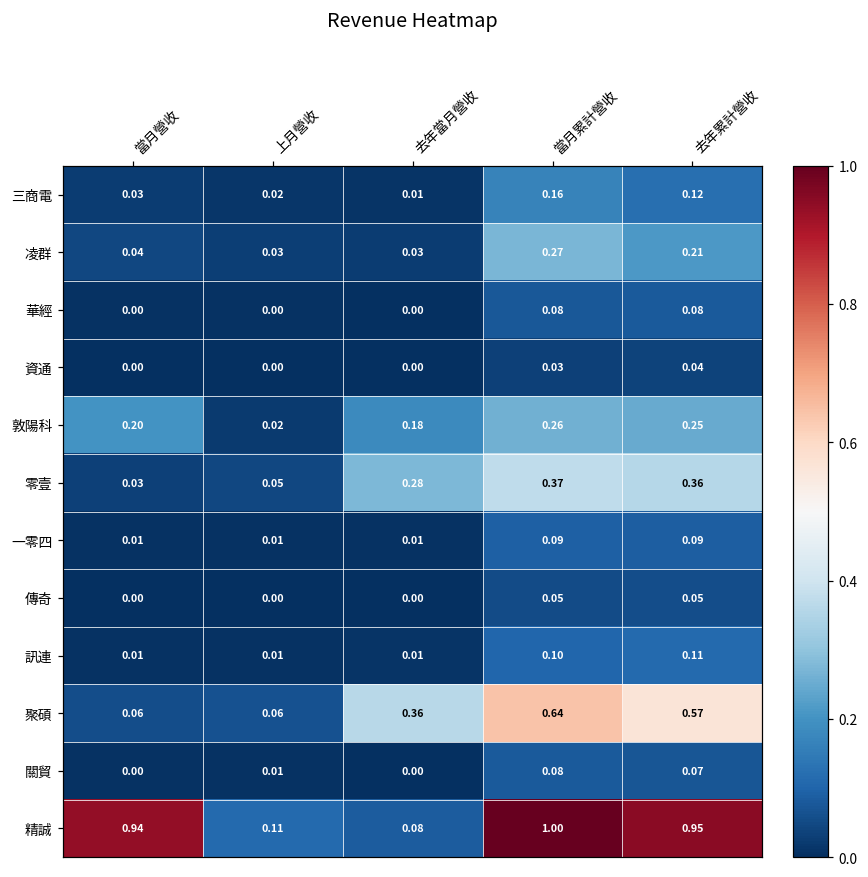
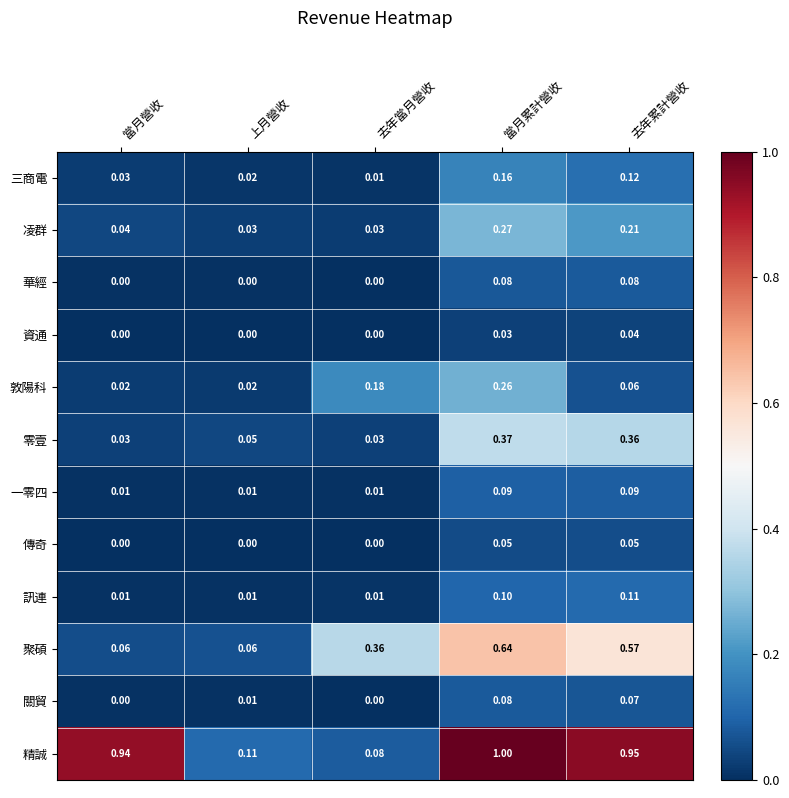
  {
    "三商電": {
      "當月營收": 0.03,
      "上月營收": 0.02,
      "去年當月營收": 0.01,
      "當月累計營收": 0.16,
      "去年累計營收": 0.12
    },
    "凌群": {
      "當月營收": 0.04,
      "上月營收": 0.03,
      "去年當月營收": 0.03,
      "當月累計營收": 0.27,
      "去年累計營收": 0.21
    },
    "華經": {
      "當月營收": 0.00,
      "上月營收": 0.00,
      "去年當月營收": 0.00,
      "當月累計營收": 0.08,
      "去年累計營收": 0.08
    },
    "資通": {
      "當月營收": 0.00,
      "上月營收": 0.00,
      "去年當月營收": 0.00,
      "當月累計營收": 0.03,
      "去年累計營收": 0.04
    },
    "敦陽科": {
-     "當月營收": 0.20,
+     "當月營收": 0.02,
      "上月營收": 0.02,
      "去年當月營收": 0.18,
      "當月累計營收": 0.26,
-     "去年累計營收": 0.25
+     "去年累計營收": 0.06
    },
    "零壹": {
      "當月營收": 0.03,
      "上月營收": 0.05,
-     "去年當月營收": 0.28,
+     "去年當月營收": 0.03,
      "當月累計營收": 0.37,
      "去年累計營收": 0.36
    },
    "一零四": {
      "當月營收": 0.01,
      "上月營收": 0.01,
      "去年當月營收": 0.01,
      "當月累計營收": 0.09,
      "去年累計營收": 0.09
    },
    "傳奇": {
      "當月營收": 0.00,
      "上月營收": 0.00,
      "去年當月營收": 0.00,
      "當月累計營收": 0.05,
      "去年累計營收": 0.05
    },
    "訊連": {
      "當月營收": 0.01,
      "上月營收": 0.01,
      "去年當月營收": 0.01,
      "當月累計營收": 0.10,
      "去年累計營收": 0.11
    },
    "聚碩": {
      "當月營收": 0.06,
      "上月營收": 0.06,
      "去年當月營收": 0.36,
      "當月累計營收": 0.64,
      "去年累計營收": 0.57
    },
    "關貿": {
      "當月營收": 0.00,
      "上月營收": 0.01,
      "去年當月營收": 0.00,
      "當月累計營收": 0.08,
      "去年累計營收": 0.07
    },
    "精誠": {
      "當月營收": 0.94,
      "上月營收": 0.11,
      "去年當月營收": 0.08,
      "當月累計營收": 1.00,
      "去年累計營收": 0.95
    }
  }
